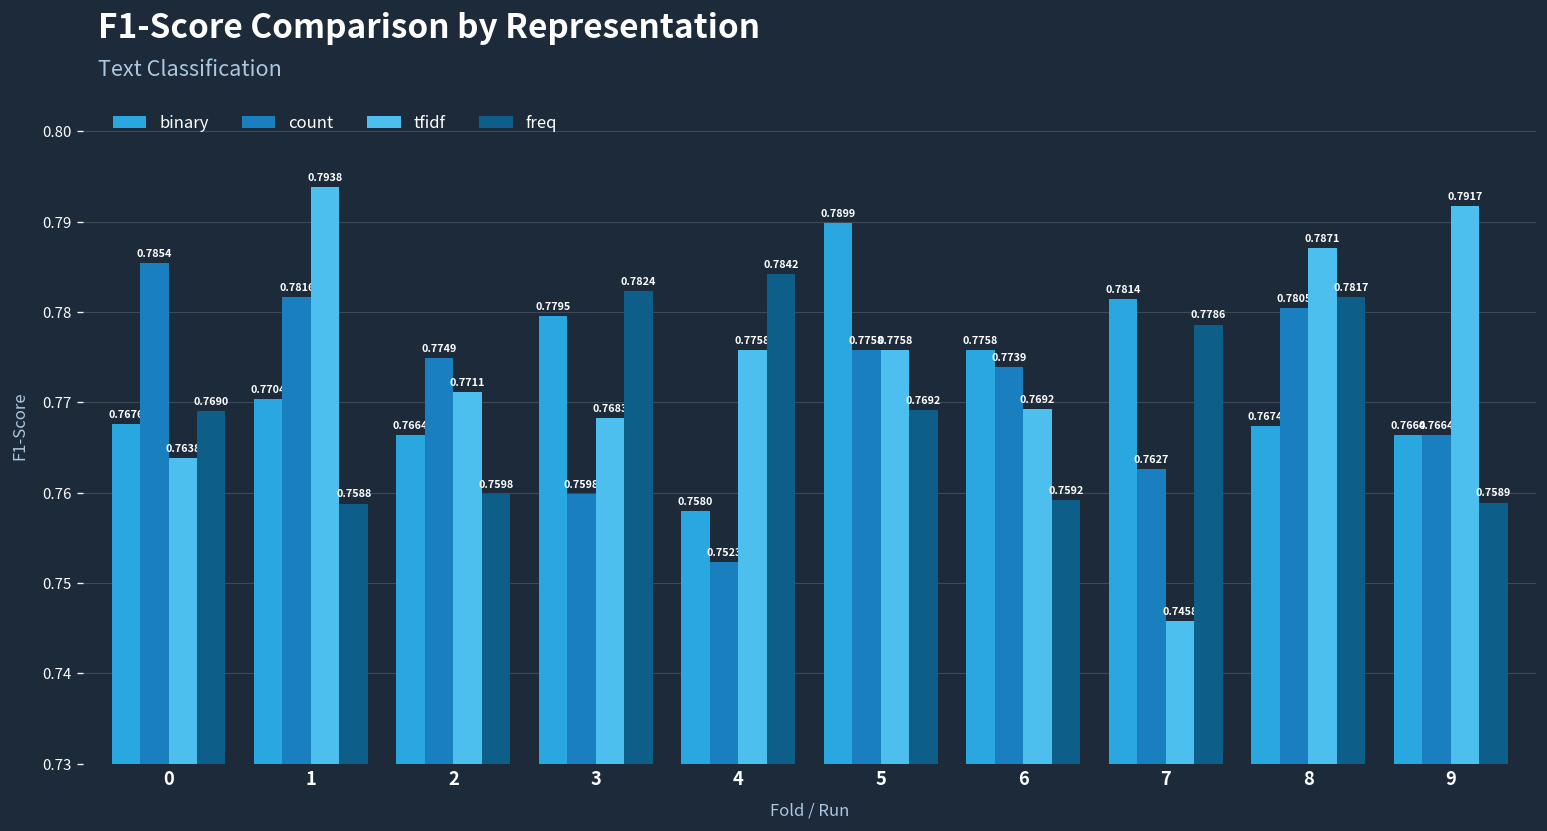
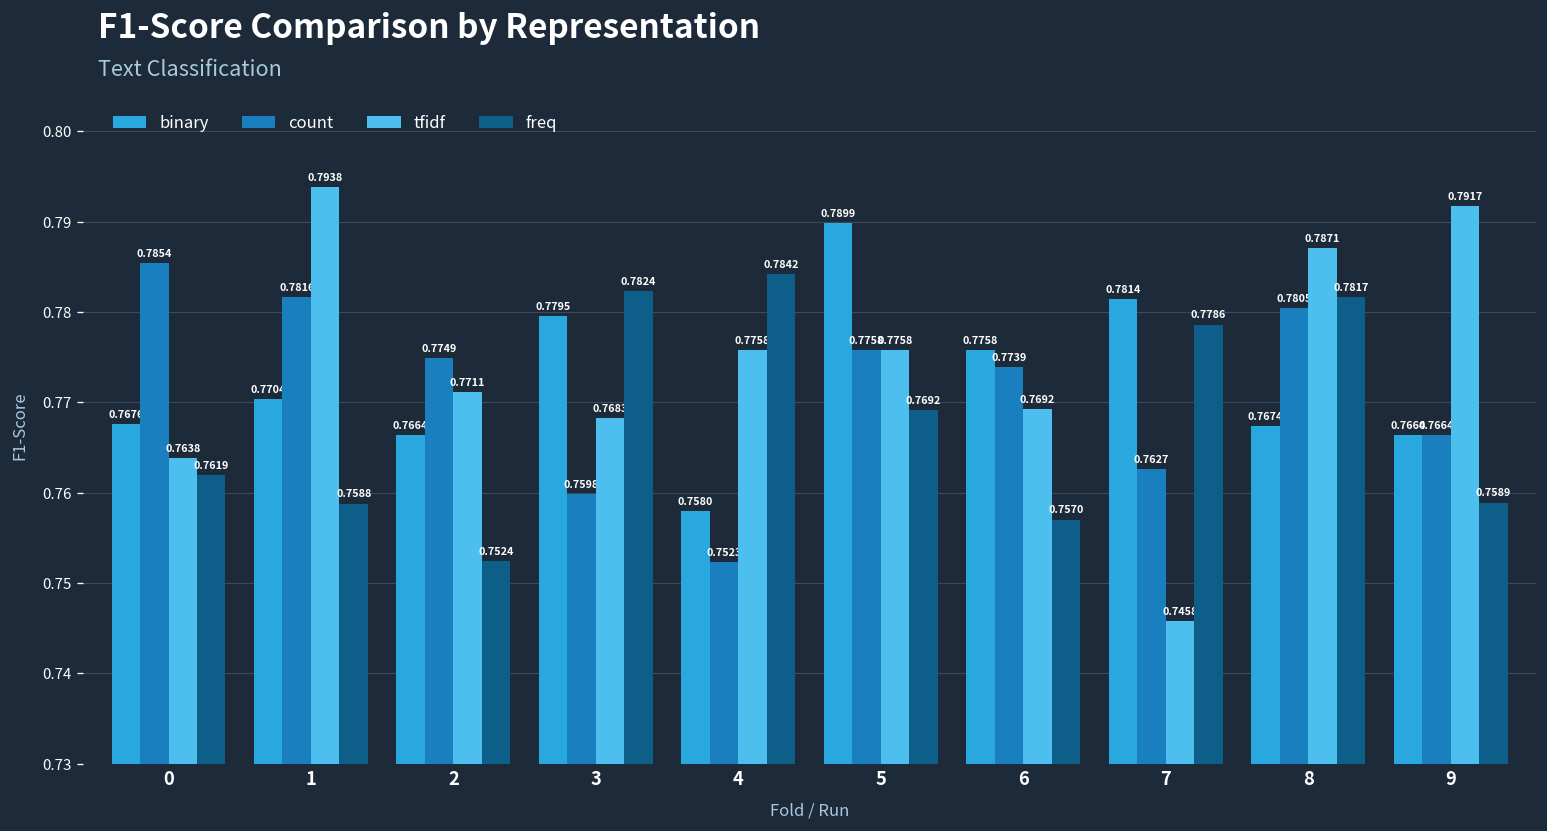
  {
    "freq": {
-     "0": 0.7690,
+     "0": 0.7619,
      "1": 0.7588,
-     "2": 0.7598,
+     "2": 0.7524,
      "3": 0.7824,
      "4": 0.7842,
      "5": 0.7692,
-     "6": 0.7592,
+     "6": 0.7570,
      "7": 0.7786,
      "8": 0.7817,
      "9": 0.7589
    }
  }
